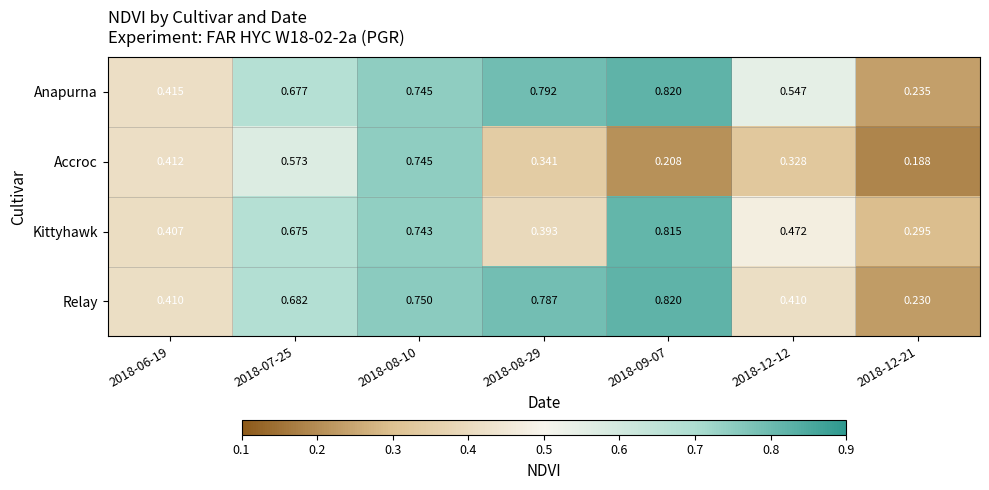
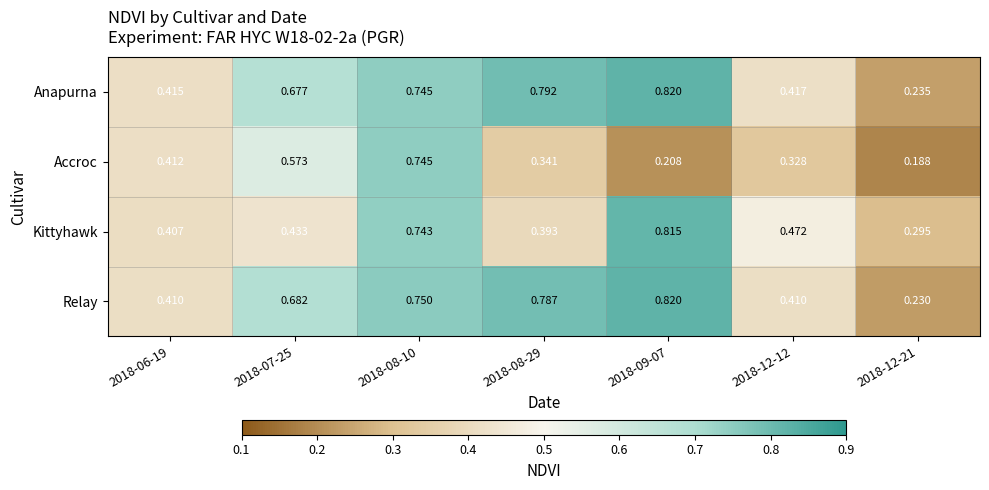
  {
    "Anapurna": {
      "2018-06-19": 0.415,
      "2018-07-25": 0.677,
      "2018-08-10": 0.745,
      "2018-08-29": 0.792,
      "2018-09-07": 0.820,
-     "2018-12-12": 0.547,
+     "2018-12-12": 0.417,
      "2018-12-21": 0.235
    },
    "Accroc": {
      "2018-06-19": 0.412,
      "2018-07-25": 0.573,
      "2018-08-10": 0.745,
      "2018-08-29": 0.341,
      "2018-09-07": 0.208,
      "2018-12-12": 0.328,
      "2018-12-21": 0.188
    },
    "Kittyhawk": {
      "2018-06-19": 0.407,
-     "2018-07-25": 0.675,
+     "2018-07-25": 0.433,
      "2018-08-10": 0.743,
      "2018-08-29": 0.393,
      "2018-09-07": 0.815,
      "2018-12-12": 0.472,
      "2018-12-21": 0.295
    },
    "Relay": {
      "2018-06-19": 0.410,
      "2018-07-25": 0.682,
      "2018-08-10": 0.750,
      "2018-08-29": 0.787,
      "2018-09-07": 0.820,
      "2018-12-12": 0.410,
      "2018-12-21": 0.230
    }
  }
